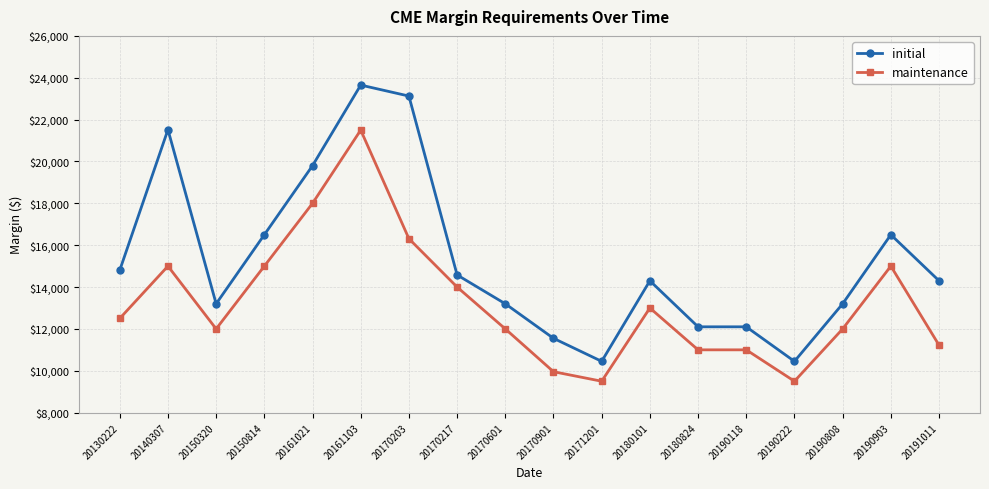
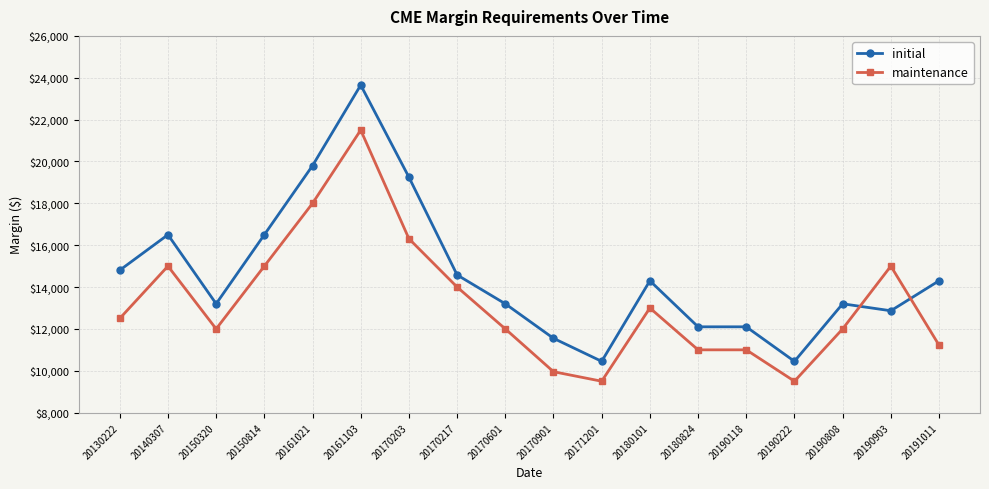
  {
    "initial": {
      "20130222": "$14,800",
-     "20140307": "$21,500",
+     "20140307": "$16,500",
      "20150320": "$13,200",
      "20150814": "$16,500",
      "20161021": "$19,800",
      "20161103": "$23,700",
-     "20170203": "$23,100",
+     "20170203": "$19,300",
      "20170217": "$14,600",
      "20170601": "$13,200",
      "20170901": "$11,600",
      "20171201": "$10,500",
      "20180101": "$14,300",
      "20180824": "$12,100",
      "20190118": "$12,100",
      "20190222": "$10,500",
      "20190808": "$13,200",
-     "20190903": "$16,500",
+     "20190903": "$12,900",
      "20191011": "$14,300"
    },
    "maintenance": {
      "20130222": "$12,500",
      "20140307": "$15,000",
      "20150320": "$12,000",
      "20150814": "$15,000",
      "20161021": "$18,000",
      "20161103": "$21,500",
      "20170203": "$16,300",
      "20170217": "$14,000",
      "20170601": "$12,000",
      "20170901": "$10,000",
      "20171201": "$9,500",
      "20180101": "$13,000",
      "20180824": "$11,000",
      "20190118": "$11,000",
      "20190222": "$9,500",
      "20190808": "$12,000",
      "20190903": "$15,000",
      "20191011": "$11,200"
    }
  }
